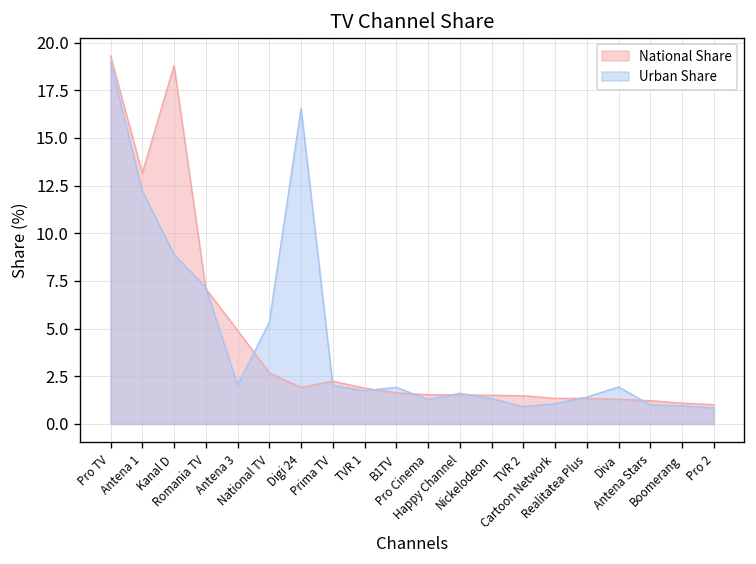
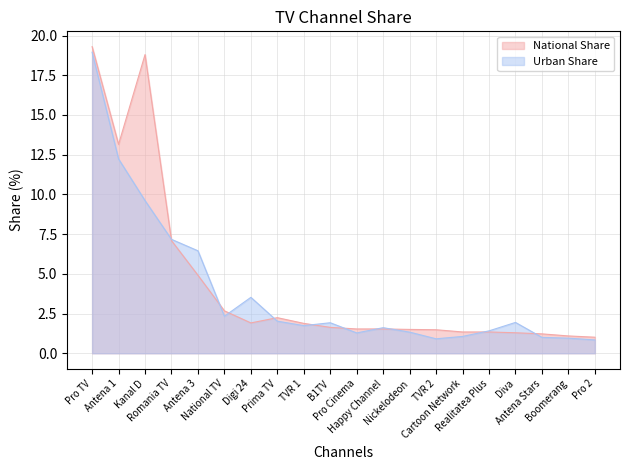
  {
    "National Share": {
      "Pro TV": 19.3,
      "Antena 1": 13.2,
      "Kanal D": 18.8,
      "Antena 3": 4.9,
      "National TV": 2.7,
      "Digi 24": 1.9,
      "Prima TV": 2.2,
      "B1TV": 1.6,
      "Pro Cinema": 1.5,
      "Nickelodeon": 1.5,
      "TVR 2": 1.5,
      "Cartoon Network": 1.3,
      "Diva": 1.3,
      "Antena Stars": 1.2,
      "Pro 2": 1.0
    },
    "Urban Share": {
      "Pro TV": 19.0,
      "Antena 1": 12.2,
-     "Kanal D": 8.9,
-     "Antena 3": 2.0,
-     "National TV": 5.3,
-     "Digi 24": 16.6,
+     "Kanal D": 9.6,
+     "Antena 3": 6.5,
+     "National TV": 2.3,
+     "Digi 24": 3.5,
      "Prima TV": 2.0,
      "B1TV": 1.9,
      "Pro Cinema": 1.3,
      "Nickelodeon": 1.3,
      "TVR 2": 0.9,
      "Cartoon Network": 1.1,
      "Diva": 1.9,
      "Antena Stars": 1.0,
      "Pro 2": 0.8
    }
  }
